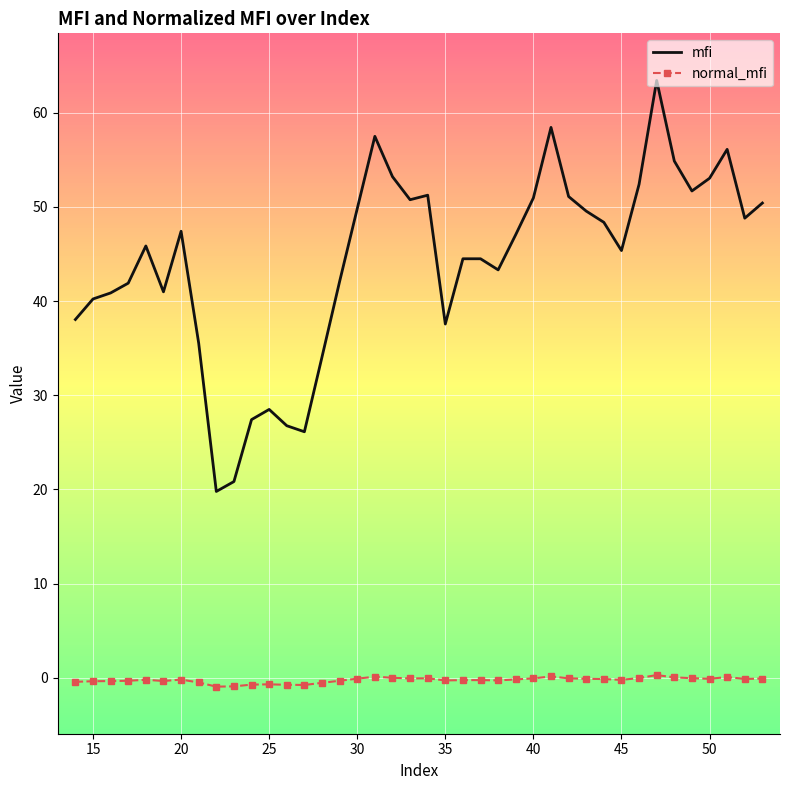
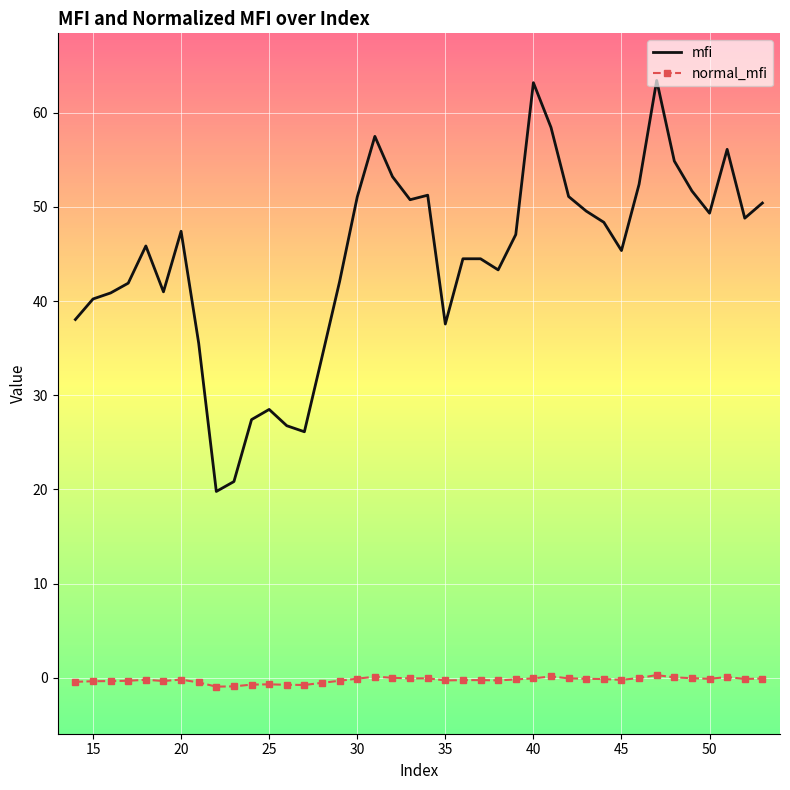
  {
    "mfi": {
      "15": 40,
      "20": 47,
      "25": 29,
-     "30": 50,
+     "30": 51,
      "35": 38,
-     "40": 51,
+     "40": 63,
      "45": 45,
-     "50": 53
+     "50": 49
    }
  }
